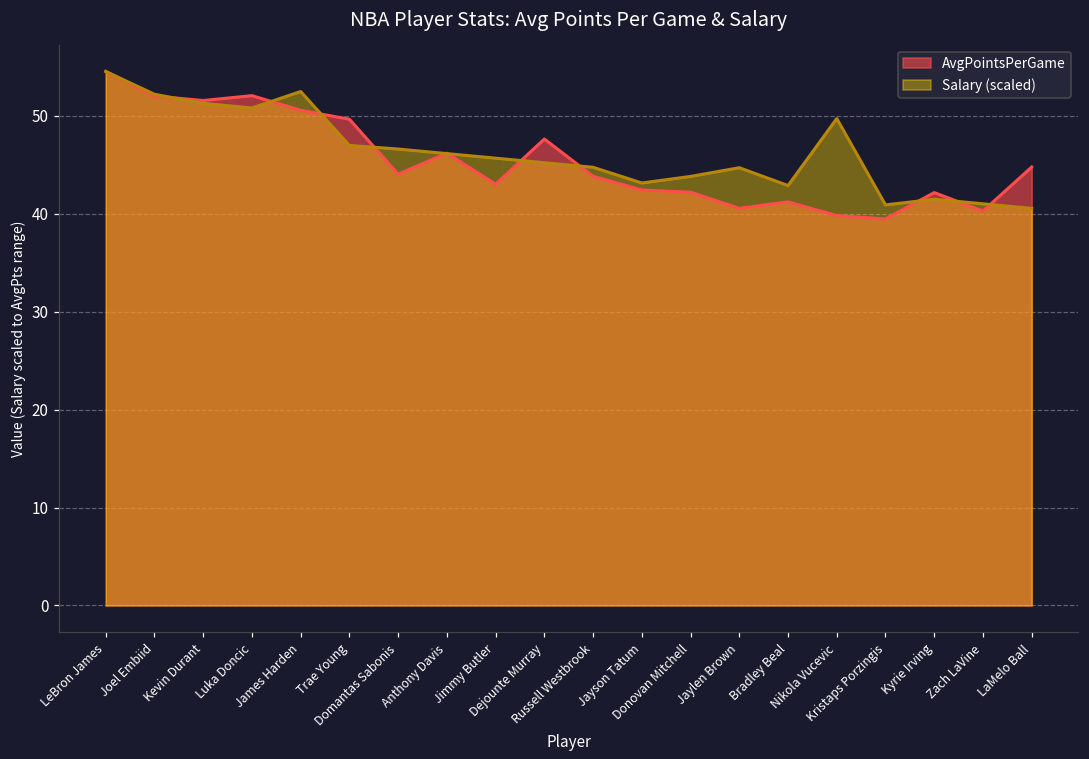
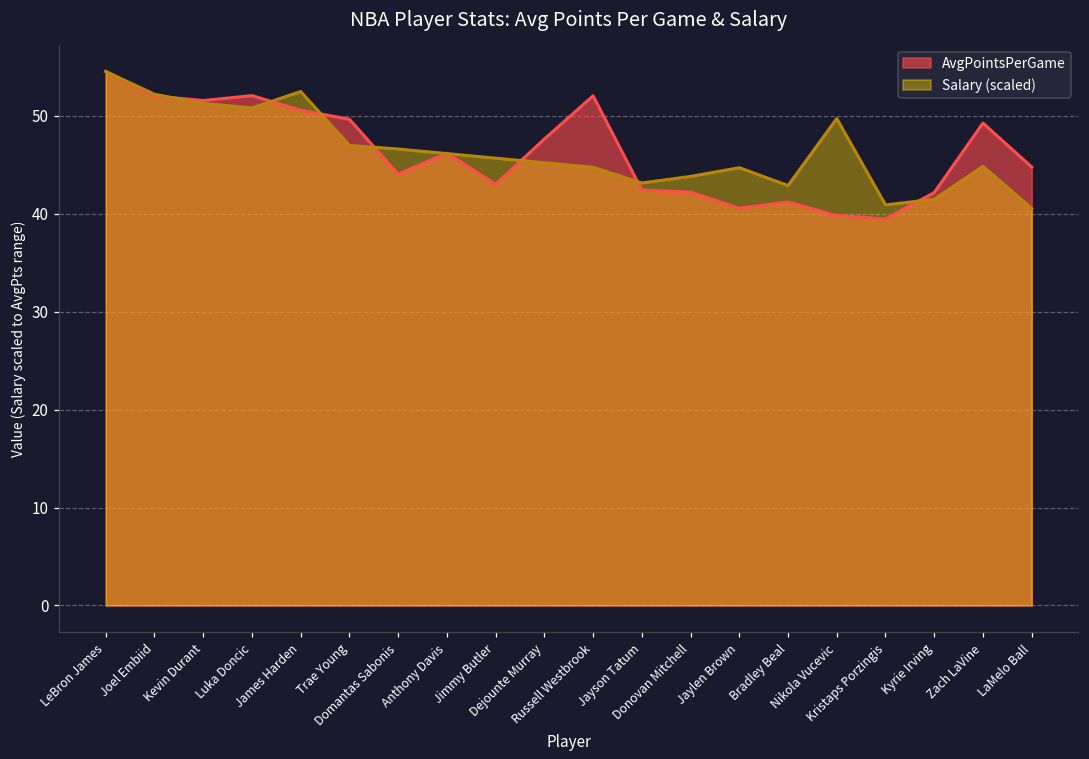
  {
    "AvgPointsPerGame": {
      "Kevin Durant": 52,
      "Luka Doncic": 52,
      "James Harden": 51,
      "Trae Young": 50,
      "Domantas Sabonis": 44,
      "Jimmy Butler": 43,
      "Dejounte Murray": 48,
-     "Russell Westbrook": 44,
+     "Russell Westbrook": 52,
      "Jayson Tatum": 42,
      "Donovan Mitchell": 42,
      "Jaylen Brown": 41,
      "Bradley Beal": 41,
      "Nikola Vucevic": 40,
      "Kristaps Porzingis": 39,
      "Kyrie Irving": 42,
-     "Zach LaVine": 40,
+     "Zach LaVine": 49,
      "LaMelo Ball": 45
    },
    "Salary (scaled)": {
      "Kevin Durant": 51,
      "Luka Doncic": 51,
      "James Harden": 52,
      "Trae Young": 47,
      "Domantas Sabonis": 47,
      "Jimmy Butler": 46,
      "Dejounte Murray": 45,
      "Russell Westbrook": 45,
      "Jayson Tatum": 43,
      "Donovan Mitchell": 44,
      "Jaylen Brown": 45,
      "Bradley Beal": 43,
      "Nikola Vucevic": 50,
      "Kristaps Porzingis": 41,
      "Kyrie Irving": 41,
-     "Zach LaVine": 41,
+     "Zach LaVine": 45,
      "LaMelo Ball": 41
    }
  }
